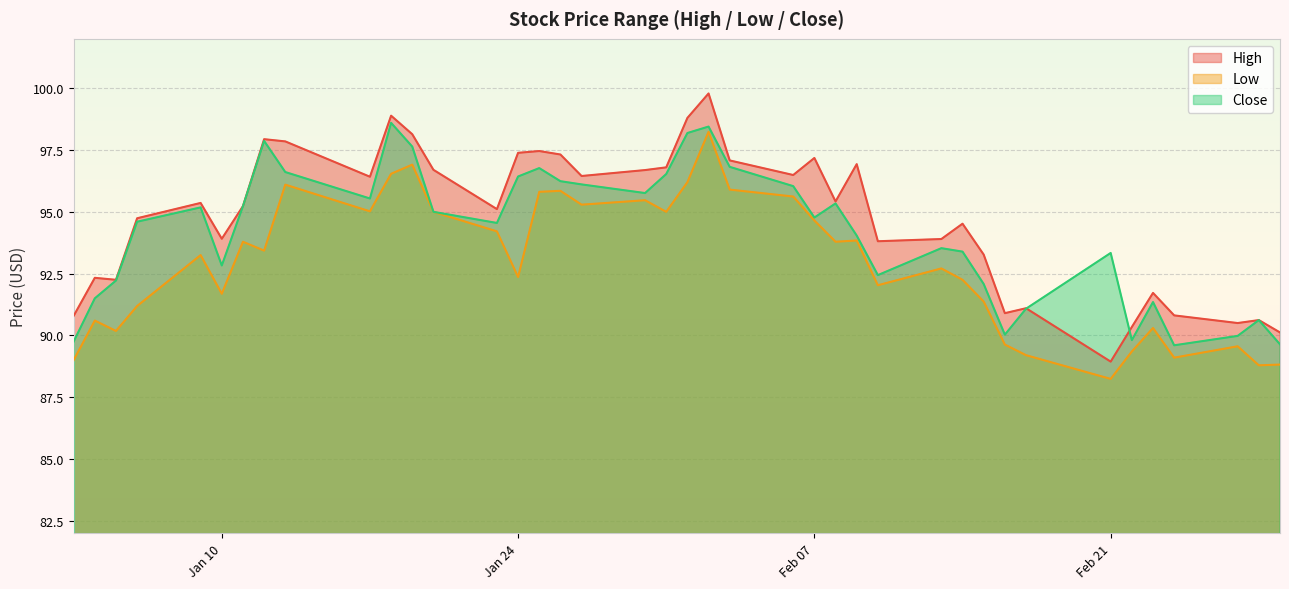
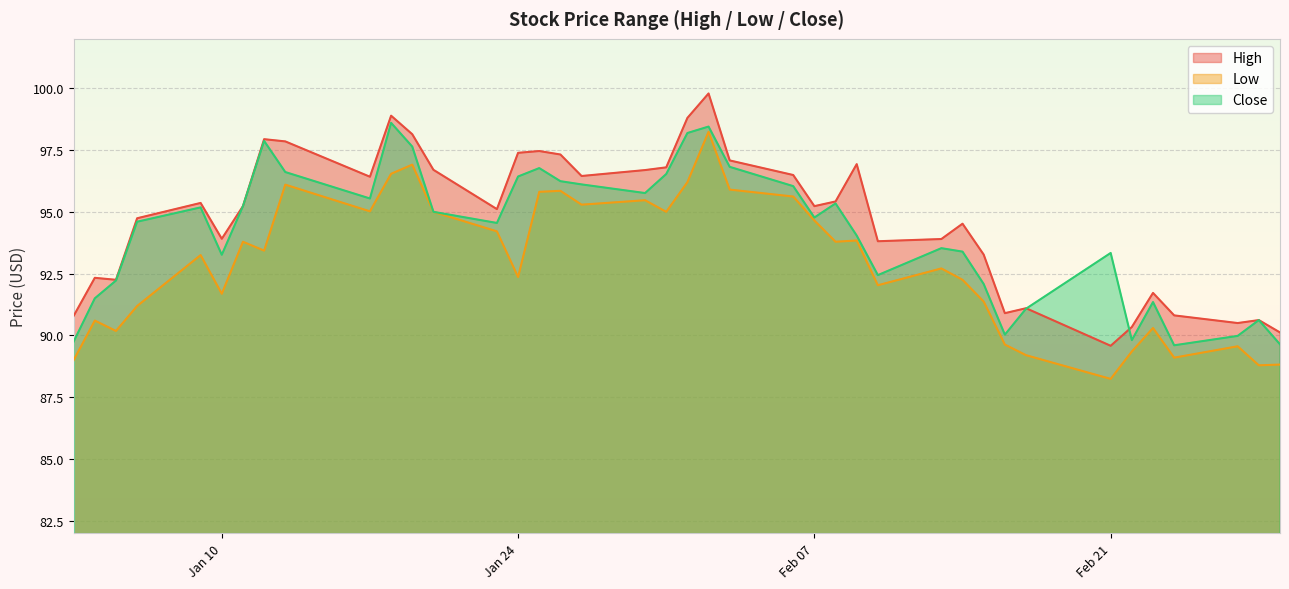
  {
    "High": {
      "Jan 10": 93.9,
      "Jan 24": 97.4,
-     "Feb 07": 97.2,
-     "Feb 21": 88.9
+     "Feb 07": 95.2,
+     "Feb 21": 89.6
    },
    "Low": {
      "Jan 10": 91.7,
      "Jan 24": 92.4,
      "Feb 07": 94.7,
      "Feb 21": 88.2
    },
    "Close": {
-     "Jan 10": 92.8,
+     "Jan 10": 93.3,
      "Jan 24": 96.4,
      "Feb 07": 94.8,
      "Feb 21": 93.3
    }
  }
